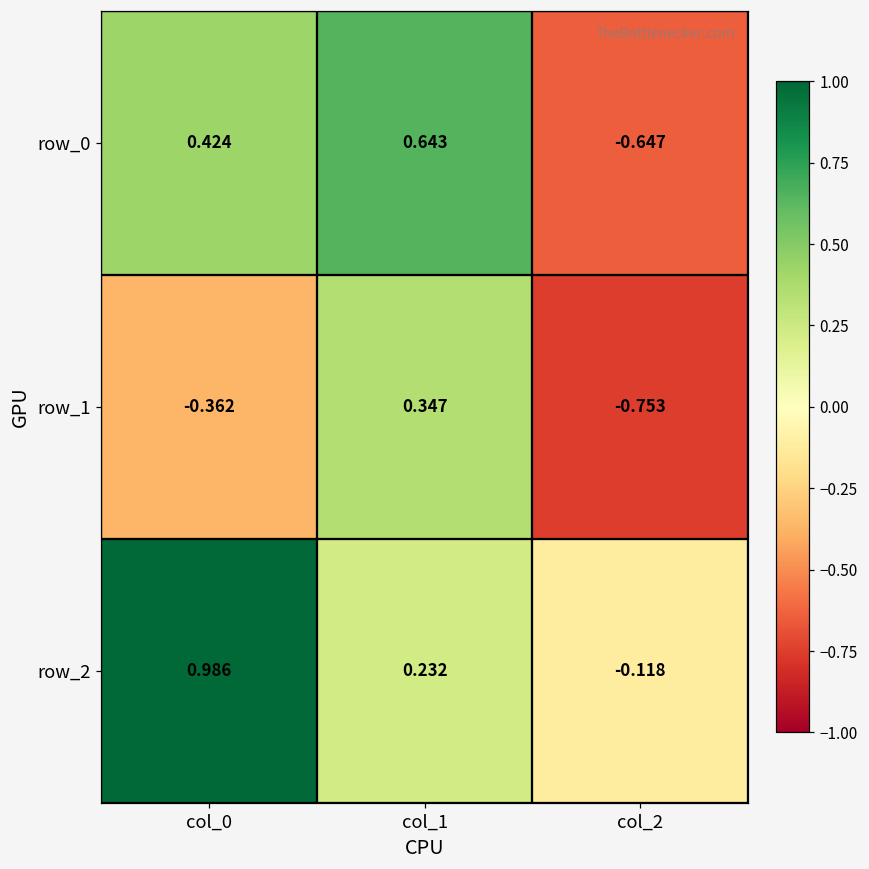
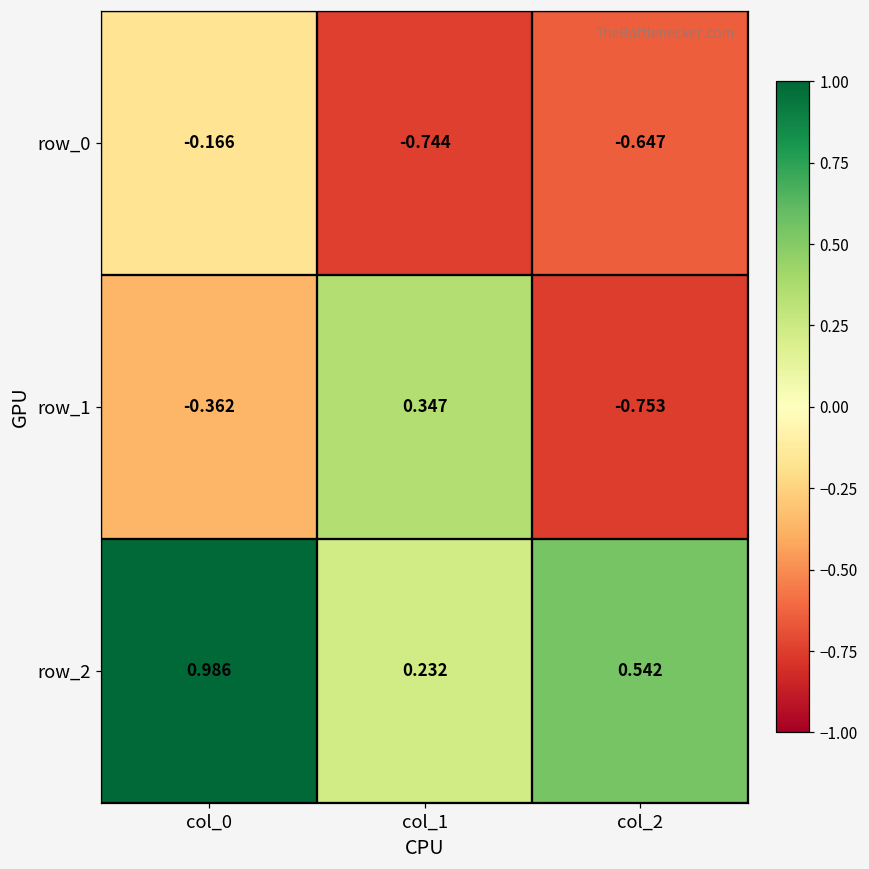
  {
    "row_0": {
-     "col_0": 0.424,
-     "col_1": 0.643
+     "col_0": -0.166,
+     "col_1": -0.744
    },
    "row_1": {
      "col_0": -0.362,
      "col_1": 0.347,
      "col_2": -0.753
    },
    "row_2": {
      "col_0": 0.986,
      "col_1": 0.232,
-     "col_2": -0.118
+     "col_2": 0.542
    }
  }
